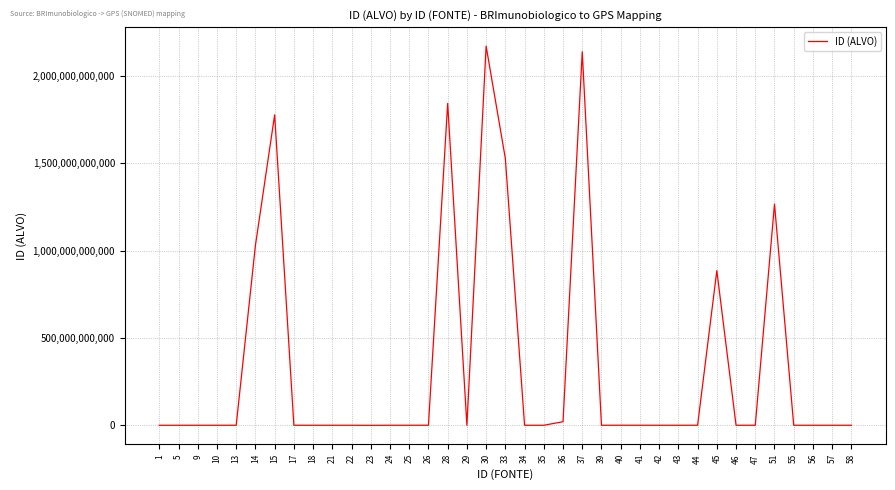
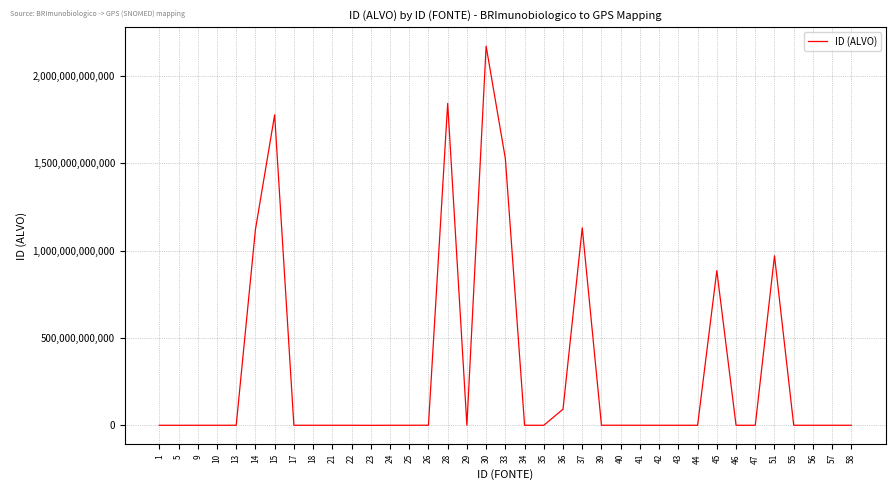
  {
    "1": "0",
    "5": "0",
    "9": "0",
    "10": "0",
    "13": "0",
-   "14": "1,030,000,000,000",
+   "14": "1,120,000,000,000",
    "15": "1,780,000,000,000",
    "17": "0",
    "18": "0",
    "21": "0",
    "22": "0",
    "23": "0",
    "24": "0",
    "25": "0",
    "26": "0",
    "28": "1,840,000,000,000",
    "29": "0",
    "30": "2,170,000,000,000",
    "33": "1,530,000,000,000",
    "34": "0",
    "35": "0",
-   "36": "20,000,000,000",
-   "37": "2,140,000,000,000",
+   "36": "90,000,000,000",
+   "37": "1,130,000,000,000",
    "39": "0",
    "40": "0",
    "41": "0",
    "42": "0",
    "43": "0",
    "44": "0",
    "45": "890,000,000,000",
    "46": "0",
    "47": "0",
-   "51": "1,270,000,000,000",
+   "51": "970,000,000,000",
    "55": "0",
    "56": "0",
    "57": "0",
    "58": "0"
  }
